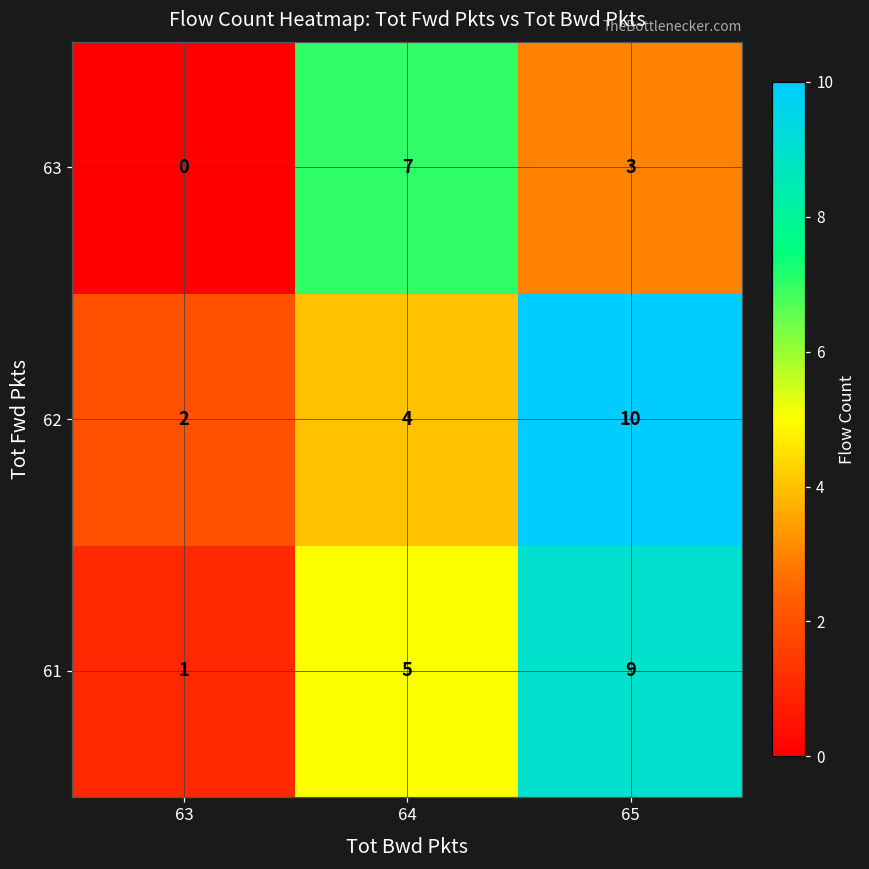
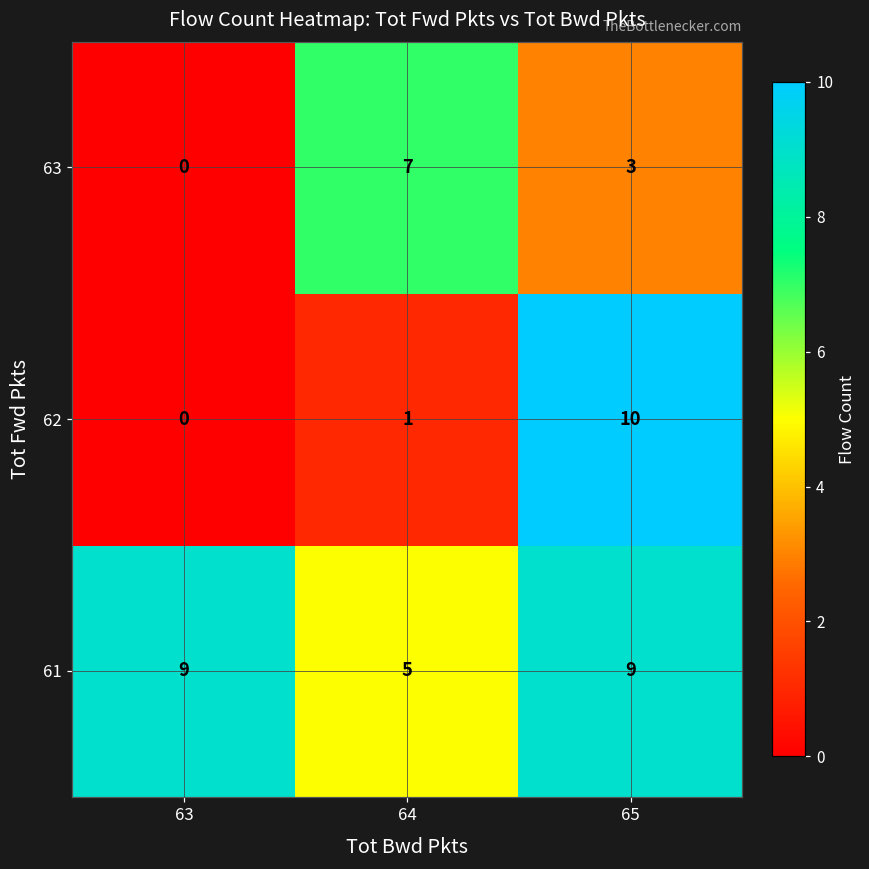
  {
    "63": {
      "63": 0,
      "64": 7,
      "65": 3
    },
    "62": {
-     "63": 2,
-     "64": 4,
+     "63": 0,
+     "64": 1,
      "65": 10
    },
    "61": {
-     "63": 1,
+     "63": 9,
      "64": 5,
      "65": 9
    }
  }
